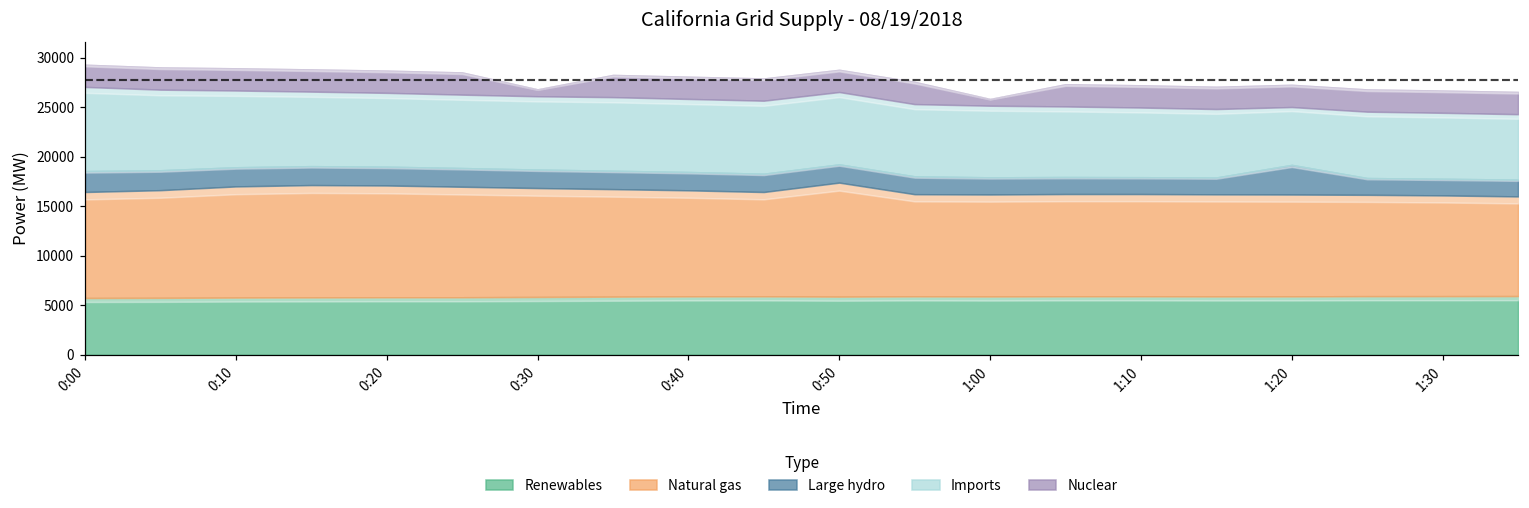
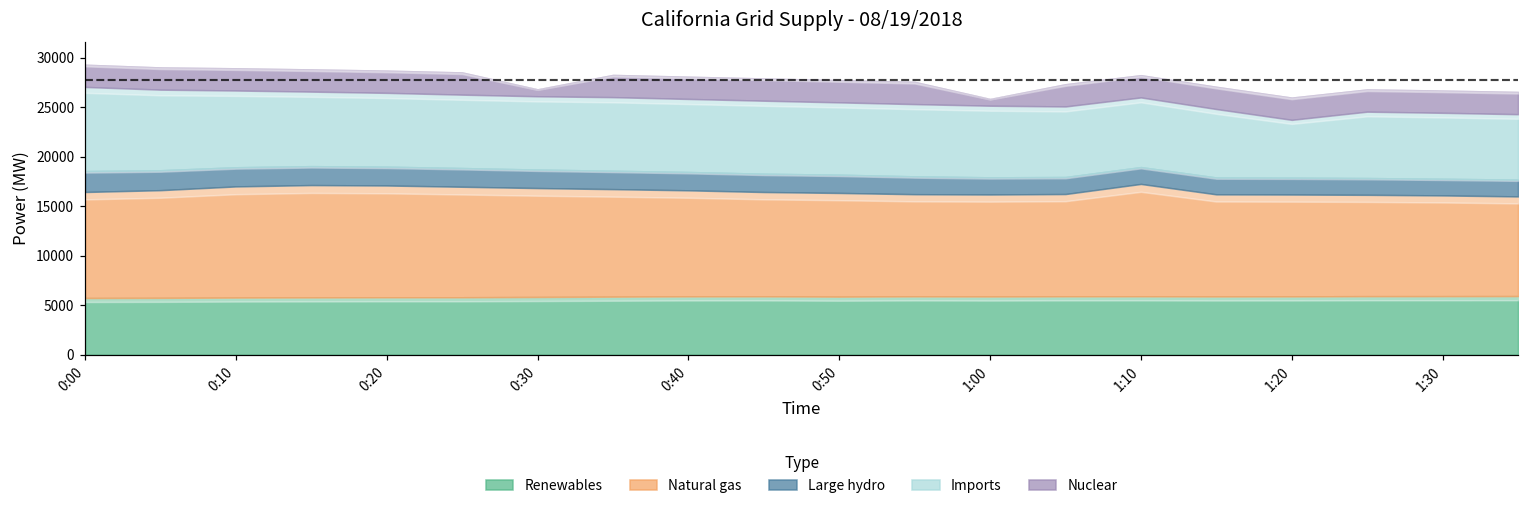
  {
    "Renewables": {
      "0:00": 6000,
      "0:10": 6000,
      "0:20": 6000,
      "0:30": 6000,
      "0:40": 6000,
      "0:50": 6000,
      "1:00": 6000,
      "1:10": 6000,
      "1:20": 6000,
      "1:30": 6000
    },
    "Natural gas": {
      "0:00": 11000,
      "0:10": 11000,
      "0:20": 11000,
      "0:30": 11000,
      "0:40": 11000,
-     "0:50": 12000,
+     "0:50": 10000,
      "1:00": 10000,
-     "1:10": 10000,
+     "1:10": 11000,
      "1:20": 10000,
      "1:30": 10000
    },
    "Large hydro": {
      "0:00": 2000,
      "0:10": 2000,
      "0:20": 2000,
      "0:30": 2000,
      "0:40": 2000,
      "0:50": 2000,
      "1:00": 2000,
      "1:10": 2000,
-     "1:20": 3000,
+     "1:20": 2000,
      "1:30": 2000
    },
    "Imports": {
      "0:00": 8000,
      "0:10": 8000,
      "0:20": 7000,
      "0:30": 7000,
      "0:40": 7000,
      "0:50": 7000,
      "1:00": 7000,
      "1:10": 7000,
      "1:20": 6000,
      "1:30": 7000
    },
    "Nuclear": {
      "0:00": 2000,
      "0:10": 2000,
      "0:20": 2000,
      "0:30": 1000,
      "0:40": 2000,
      "0:50": 2000,
      "1:00": 1000,
      "1:10": 2000,
      "1:20": 2000,
      "1:30": 2000
    }
  }
